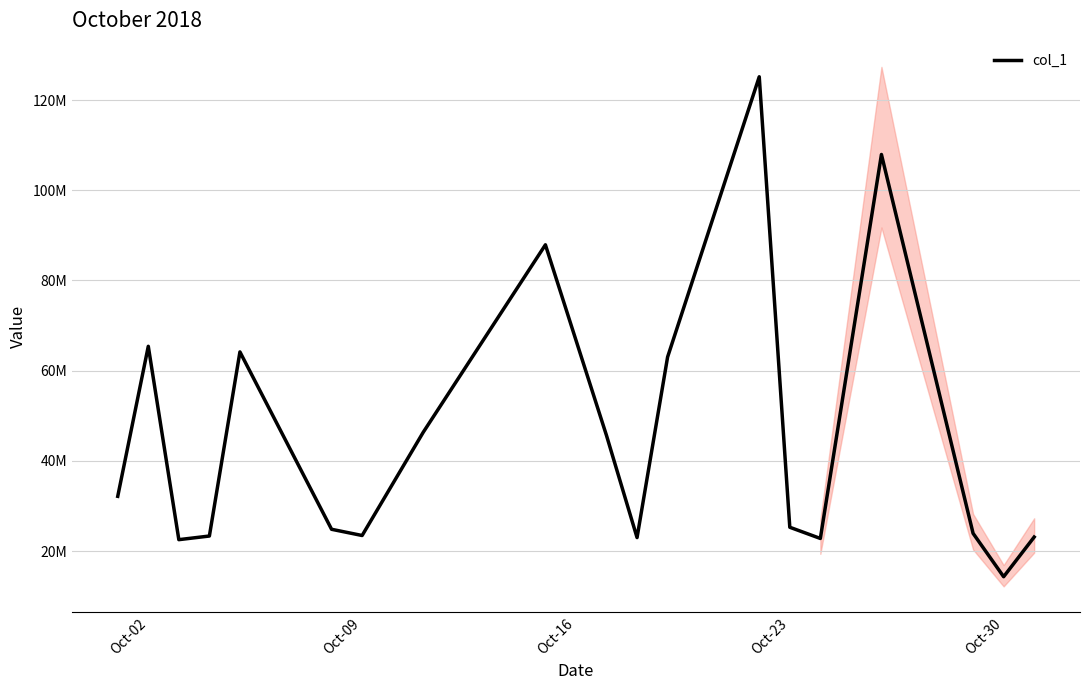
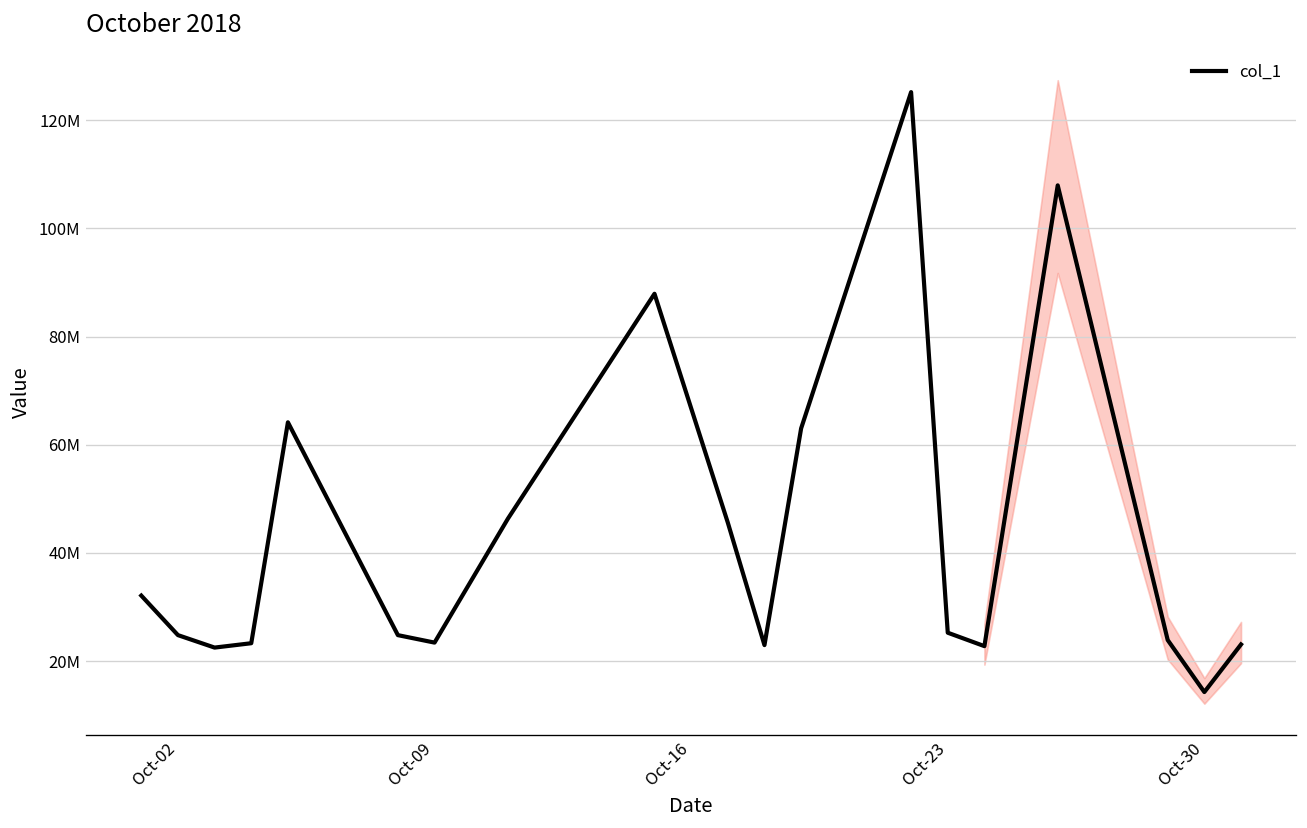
  {
    "col_1": {
-     "Oct-02": 65000000,
+     "Oct-02": 25000000,
      "Oct-09": 23000000,
      "Oct-23": 25000000,
      "Oct-30": 14000000
    }
  }
